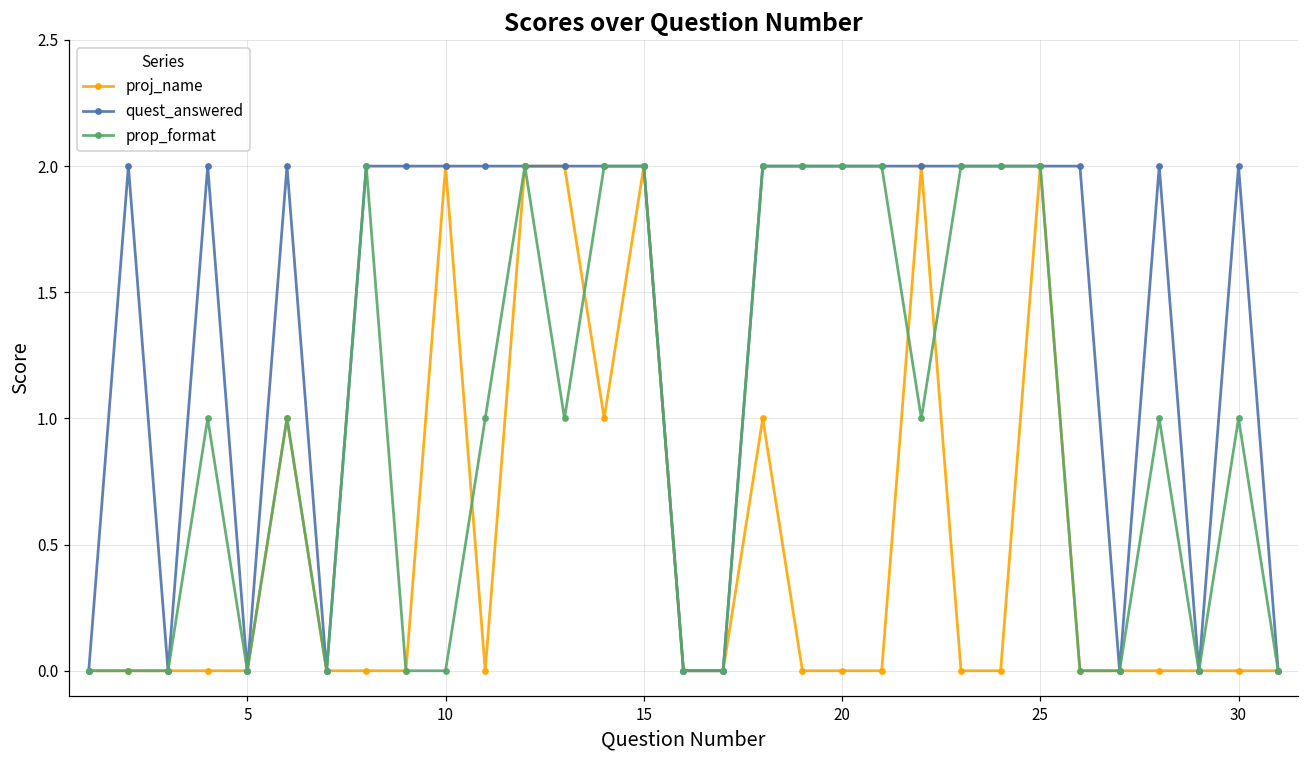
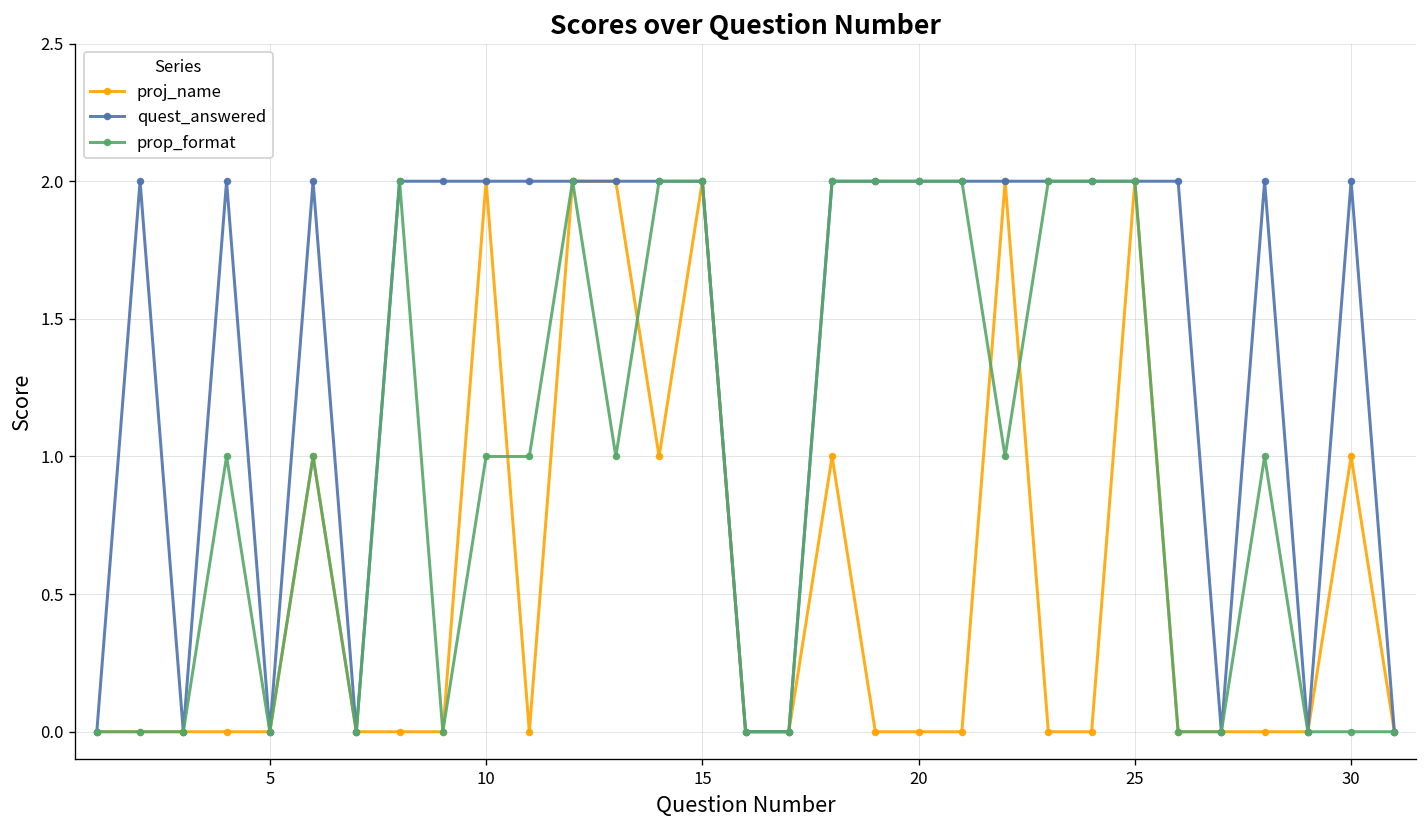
  {
    "proj_name": {
      "20": 0,
-     "30": 0
+     "30": 1
    },
    "quest_answered": {
      "30": 2
    },
    "prop_format": {
-     "10": 0,
-     "30": 1
+     "10": 1,
+     "30": 0
    }
  }
